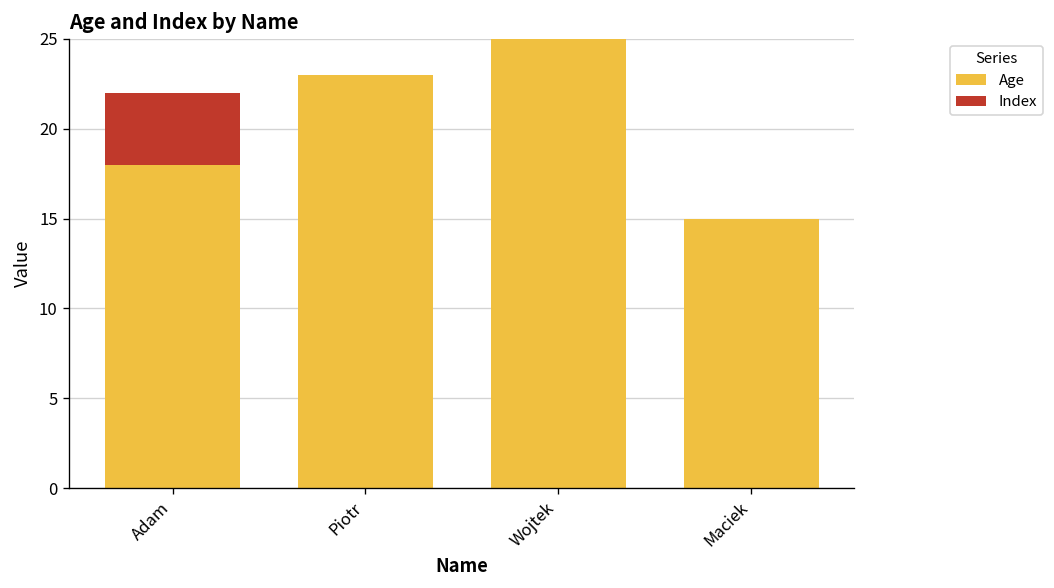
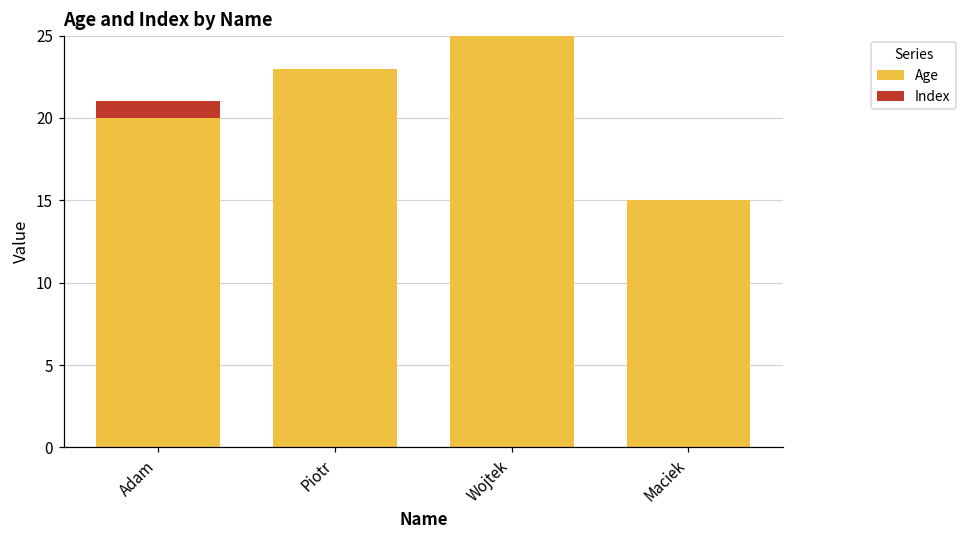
  {
    "Age": {
-     "Adam": 18,
+     "Adam": 20,
      "Piotr": 23,
      "Wojtek": 25,
      "Maciek": 15
    },
    "Index": {
-     "Adam": 4,
+     "Adam": 1,
      "Piotr": 0,
      "Wojtek": 0,
      "Maciek": 0
    }
  }
